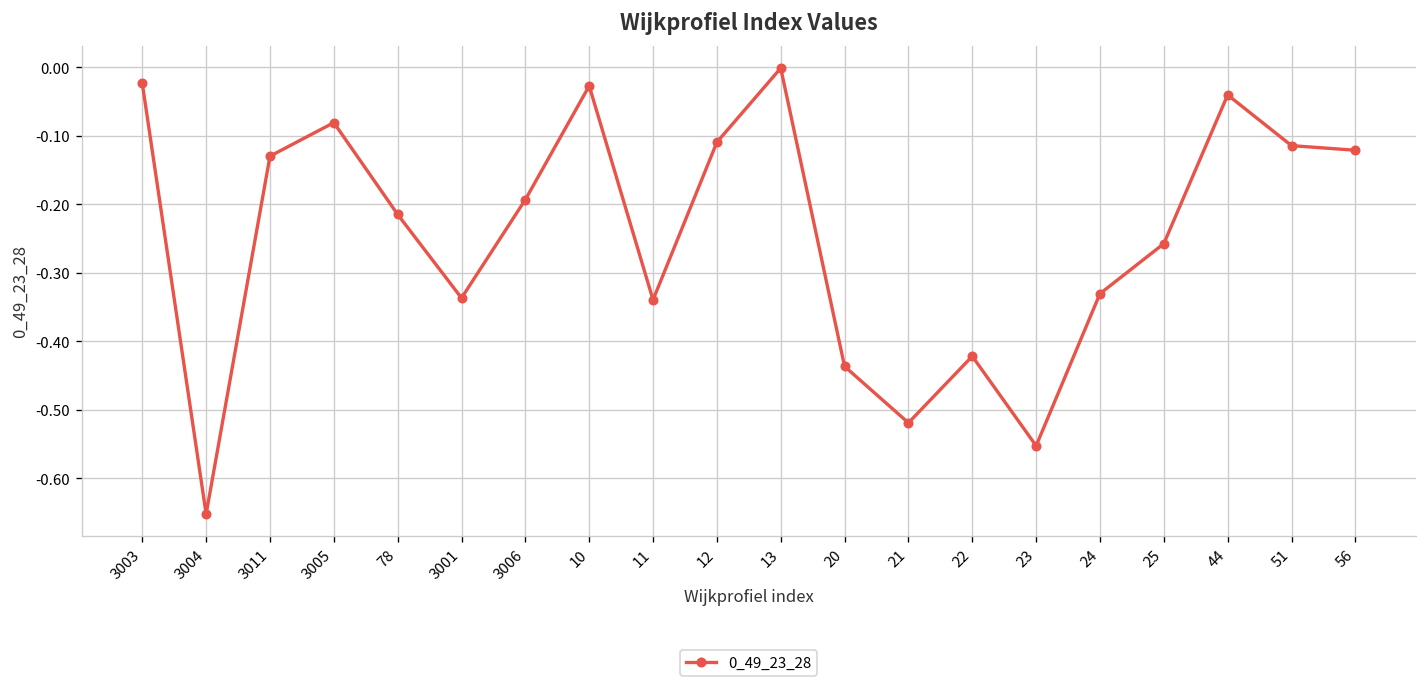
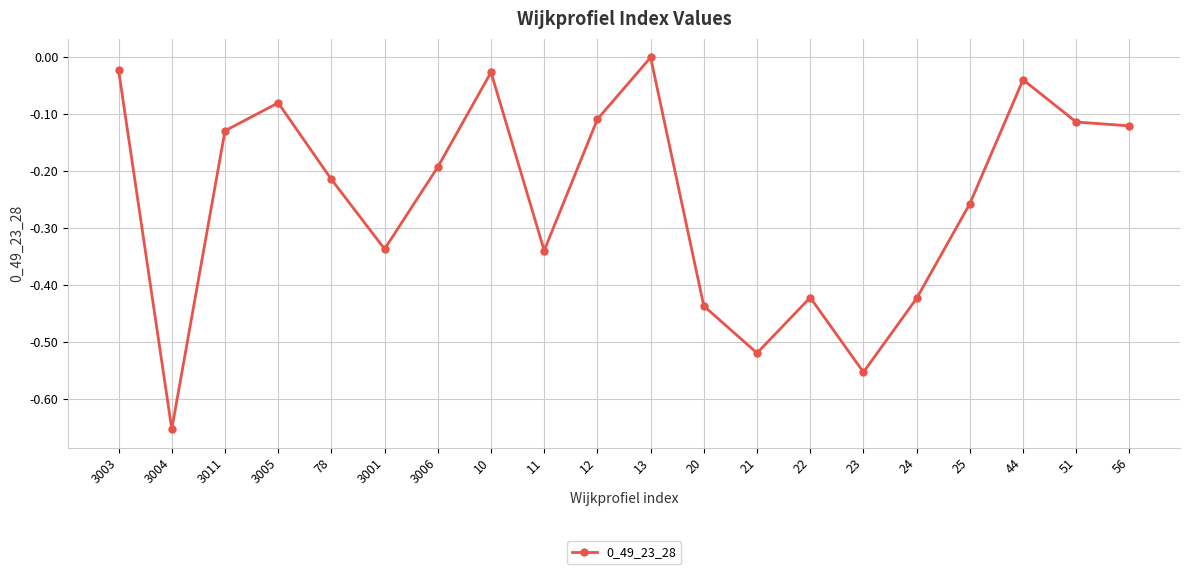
  {
    "3003": -0.02,
    "3004": -0.65,
    "3011": -0.13,
    "3005": -0.08,
    "78": -0.21,
    "3001": -0.34,
    "3006": -0.19,
    "10": -0.03,
    "11": -0.34,
    "12": -0.11,
    "13": 0.00,
    "20": -0.44,
    "21": -0.52,
    "22": -0.42,
    "23": -0.55,
-   "24": -0.33,
+   "24": -0.42,
    "25": -0.26,
    "44": -0.04,
    "51": -0.11,
    "56": -0.12
  }
